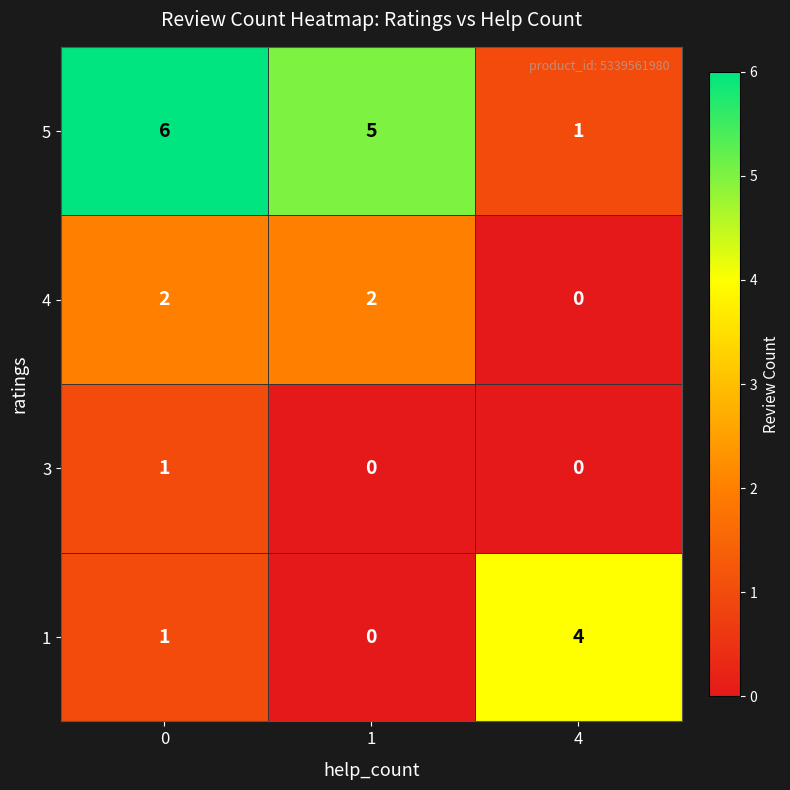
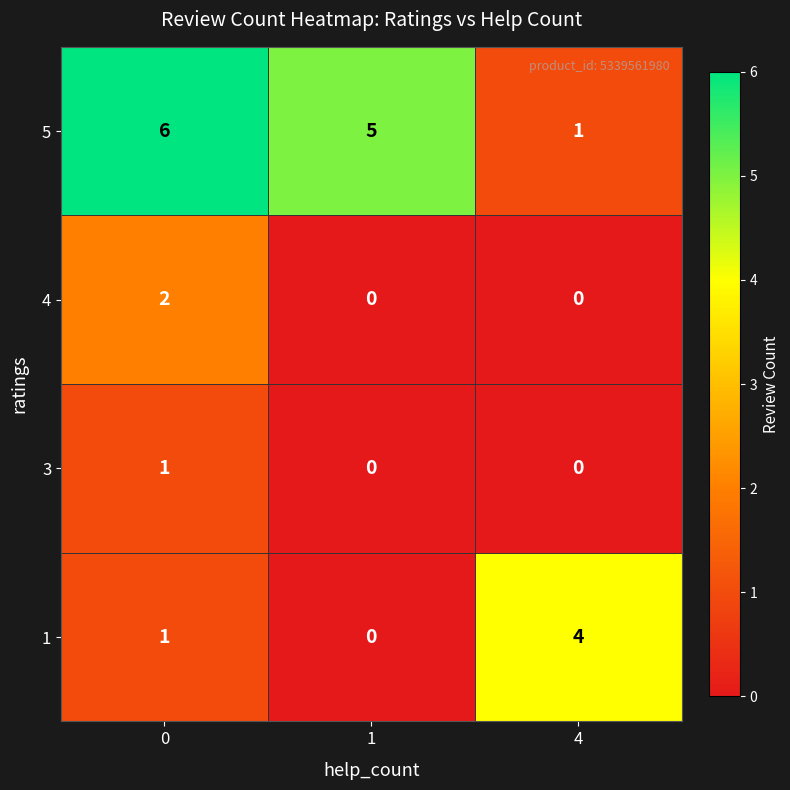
  {
    "5": {
      "0": 6,
      "1": 5
    },
    "4": {
      "0": 2,
-     "1": 2,
+     "1": 0,
      "4": 0
    },
    "3": {
      "0": 1,
      "1": 0,
      "4": 0
    },
    "1": {
      "0": 1,
      "1": 0,
      "4": 4
    }
  }
